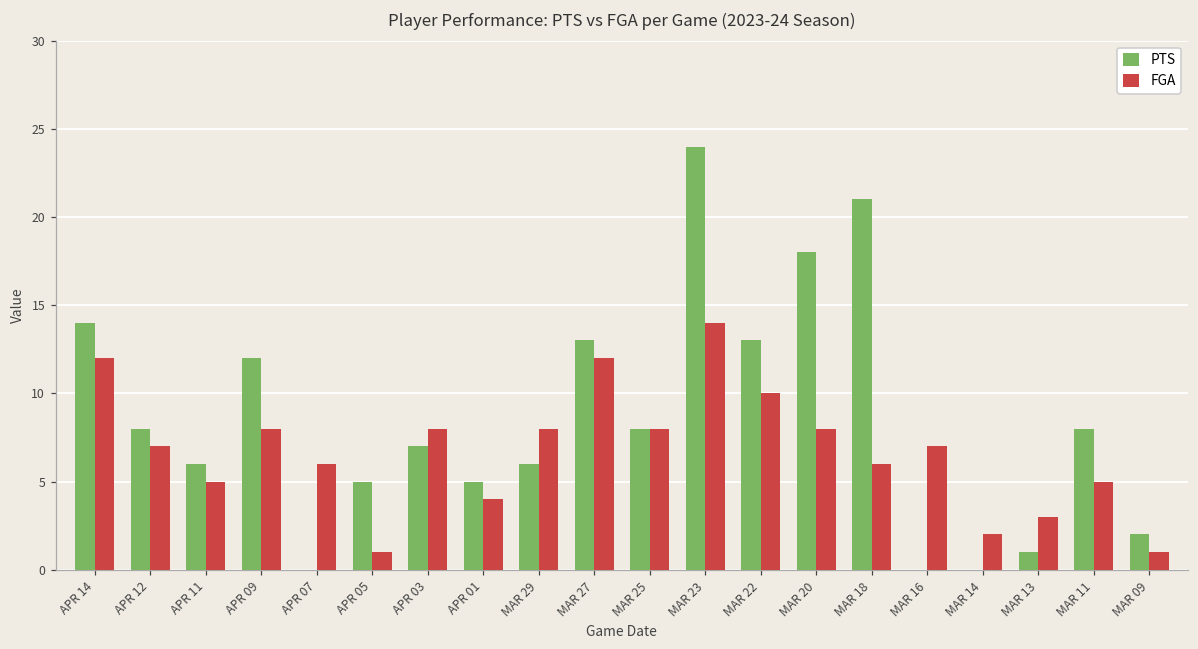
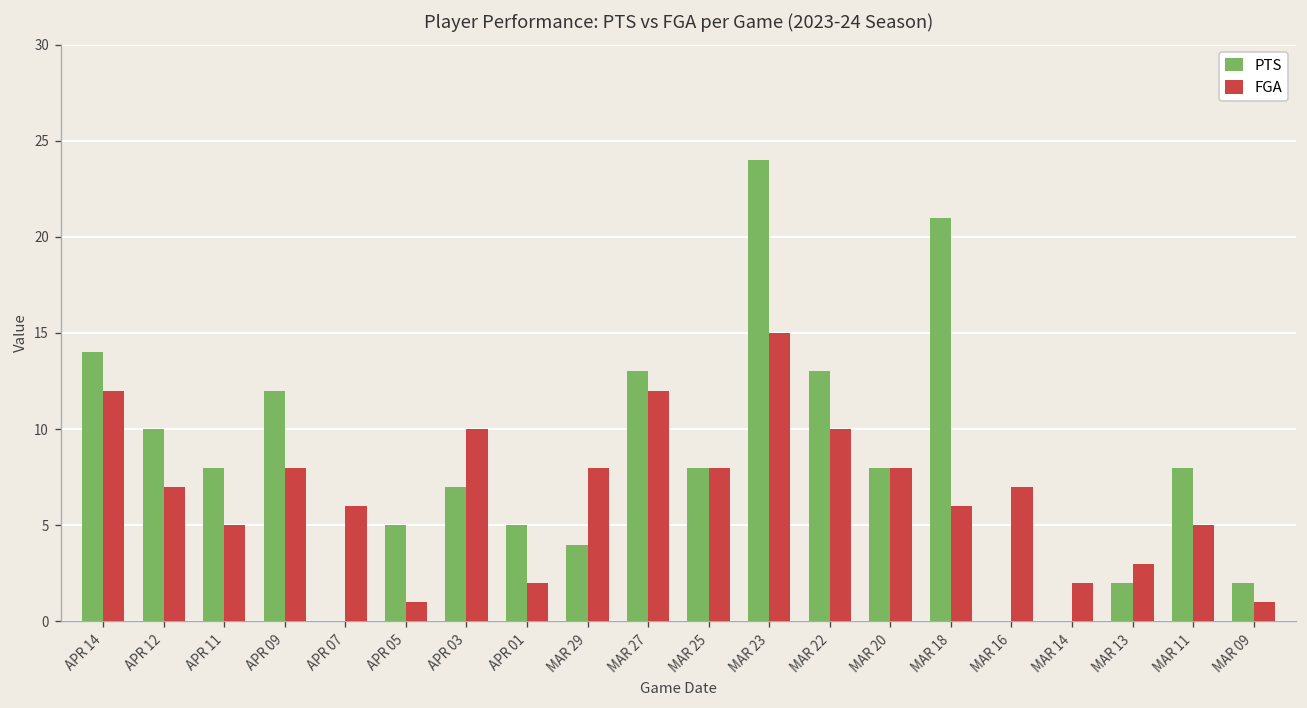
  {
    "PTS": {
      "APR 14": 14,
-     "APR 12": 8,
-     "APR 11": 6,
+     "APR 12": 10,
+     "APR 11": 8,
      "APR 09": 12,
      "APR 07": 0,
      "APR 05": 5,
      "APR 03": 7,
      "APR 01": 5,
-     "MAR 29": 6,
+     "MAR 29": 4,
      "MAR 27": 13,
      "MAR 25": 8,
      "MAR 23": 24,
      "MAR 22": 13,
-     "MAR 20": 18,
+     "MAR 20": 8,
      "MAR 18": 21,
      "MAR 16": 0,
      "MAR 14": 0,
-     "MAR 13": 1,
+     "MAR 13": 2,
      "MAR 11": 8,
      "MAR 09": 2
    },
    "FGA": {
      "APR 14": 12,
      "APR 12": 7,
      "APR 11": 5,
      "APR 09": 8,
      "APR 07": 6,
      "APR 05": 1,
-     "APR 03": 8,
-     "APR 01": 4,
+     "APR 03": 10,
+     "APR 01": 2,
      "MAR 29": 8,
      "MAR 27": 12,
      "MAR 25": 8,
-     "MAR 23": 14,
+     "MAR 23": 15,
      "MAR 22": 10,
      "MAR 20": 8,
      "MAR 18": 6,
      "MAR 16": 7,
      "MAR 14": 2,
      "MAR 13": 3,
      "MAR 11": 5,
      "MAR 09": 1
    }
  }
